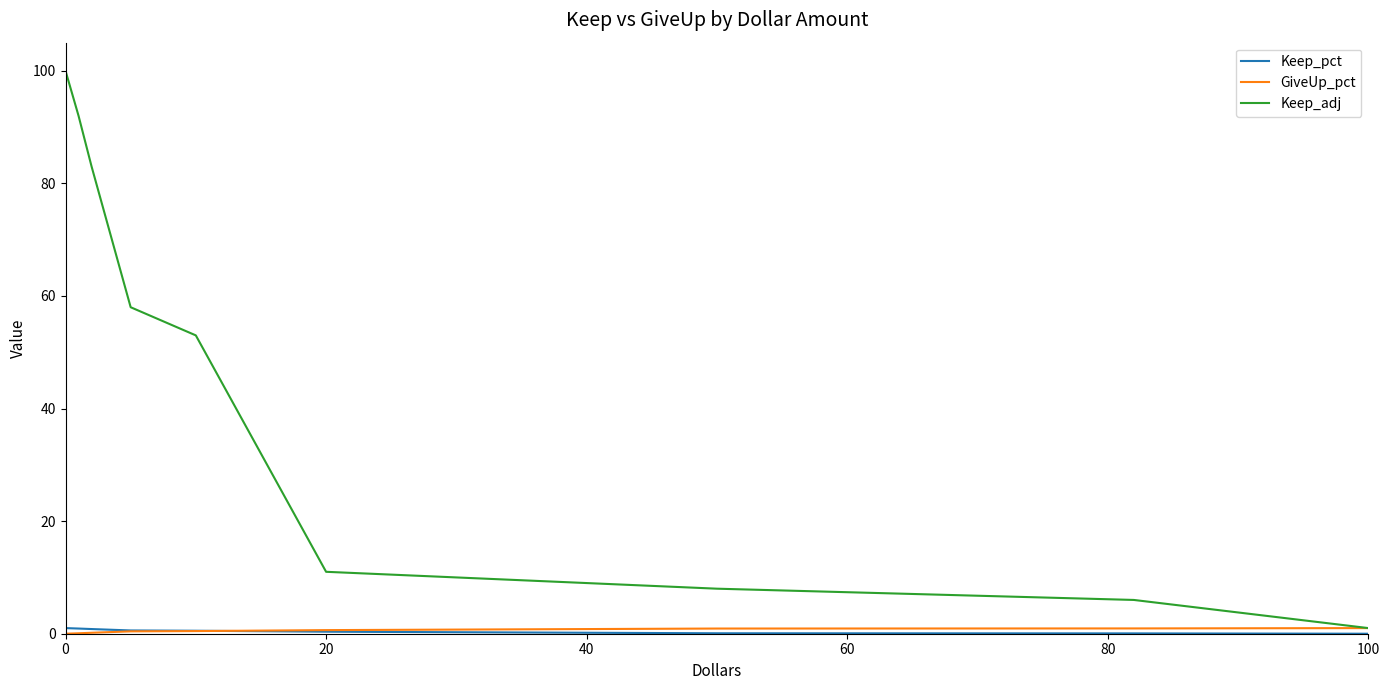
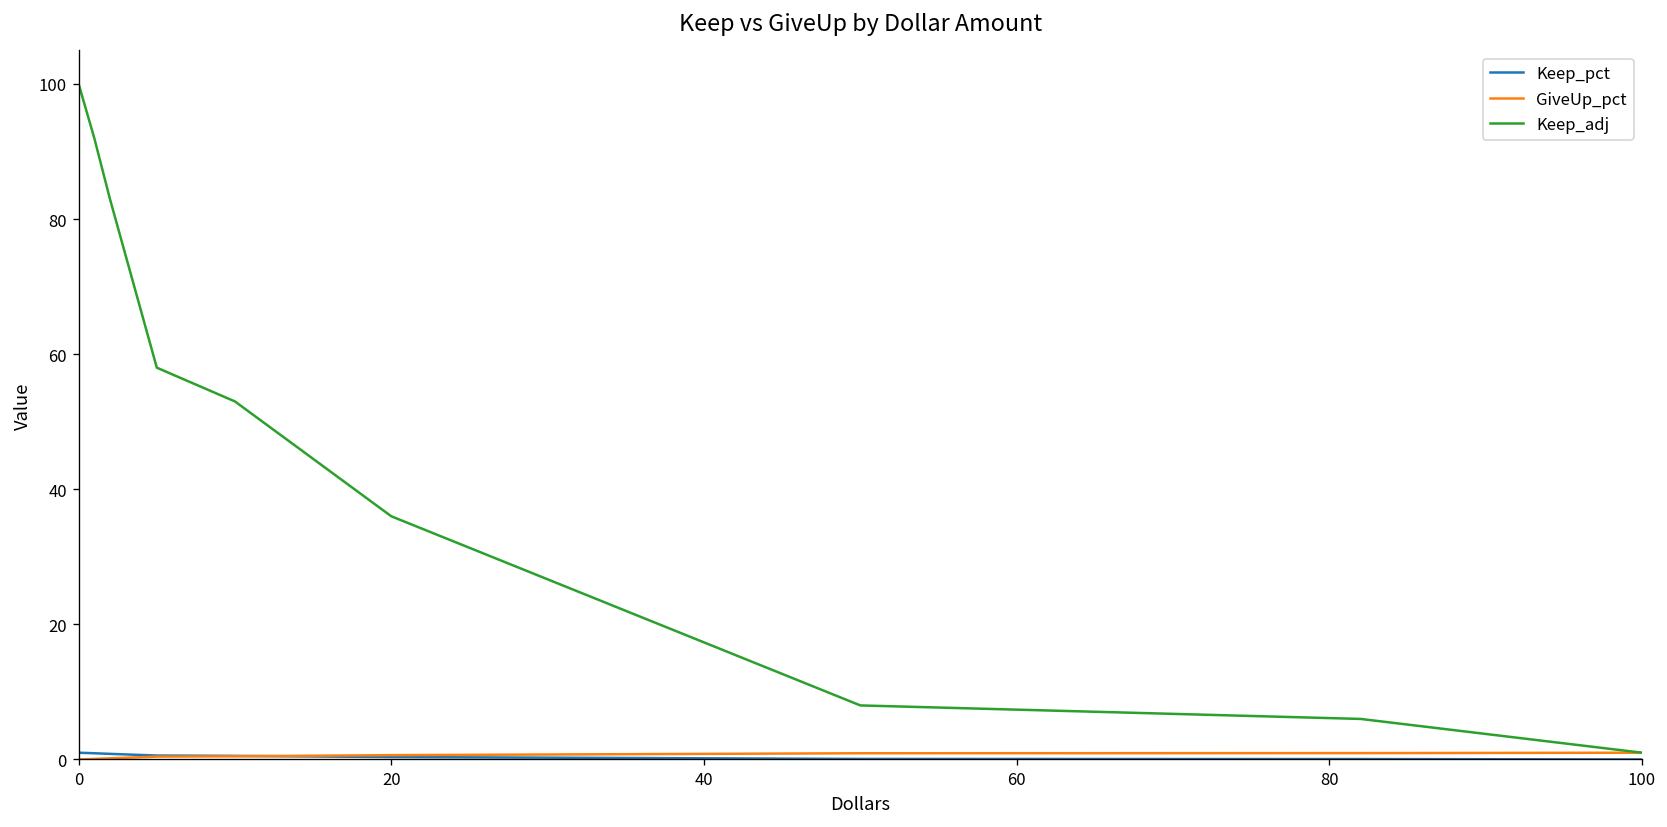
  {
    "Keep_pct": {
      "0": 1,
      "100": 0
    },
    "GiveUp_pct": {
      "0": 0
    },
    "Keep_adj": {
      "0": 100,
-     "20": 11
+     "20": 36
    }
  }
